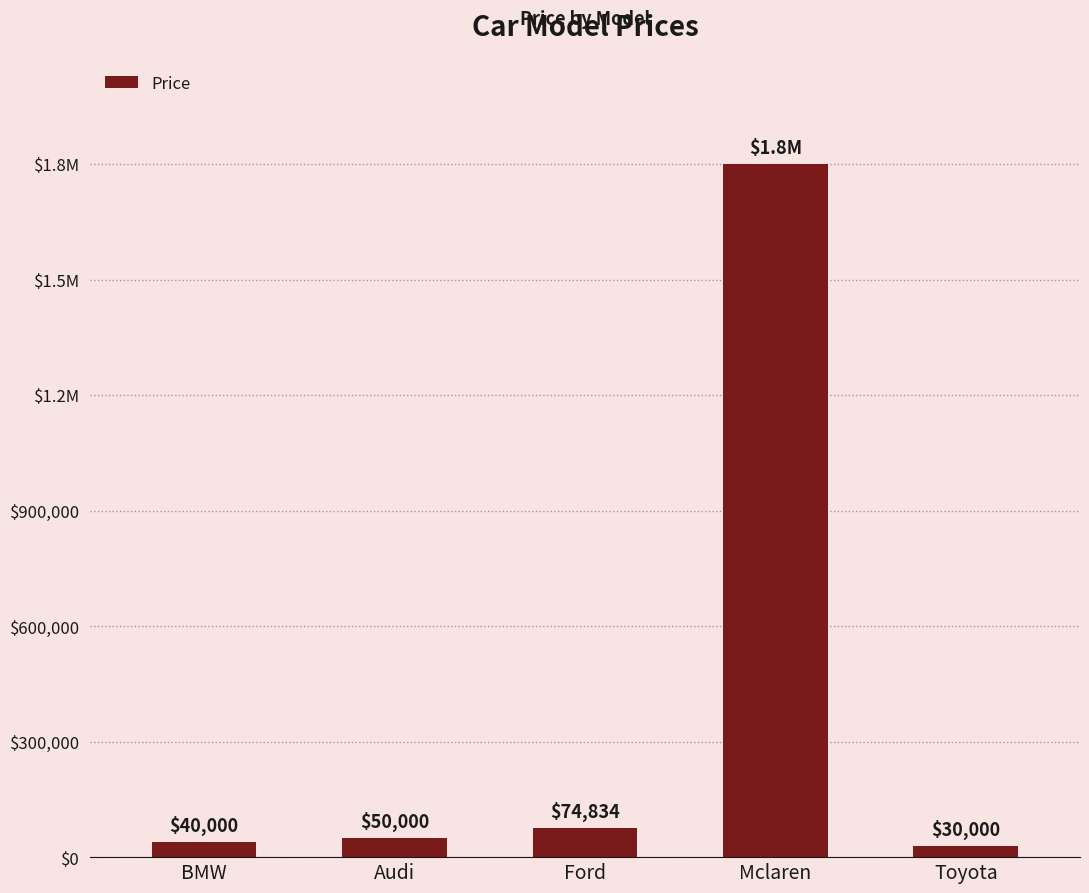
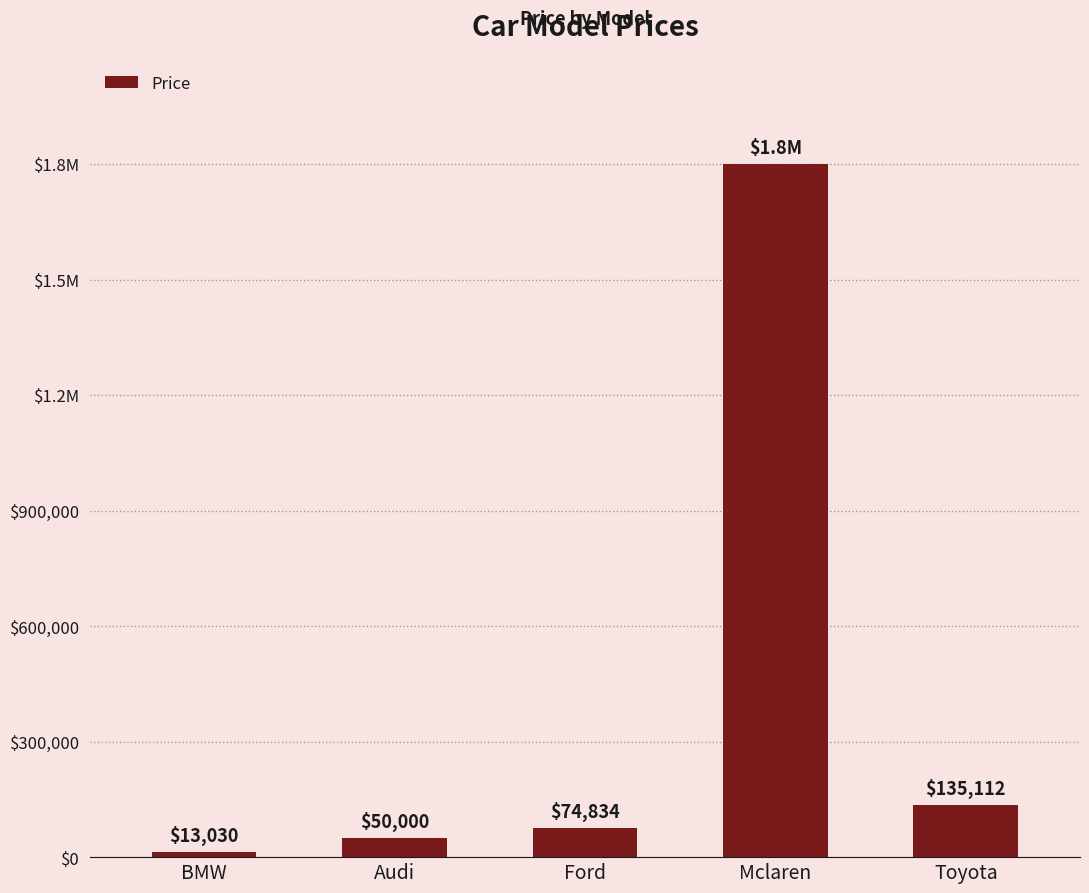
  {
-   "BMW": "$40,000",
+   "BMW": "$13,030",
    "Audi": "$50,000",
    "Ford": "$74,834",
    "Mclaren": "$1.8M",
-   "Toyota": "$30,000"
+   "Toyota": "$135,112"
  }
